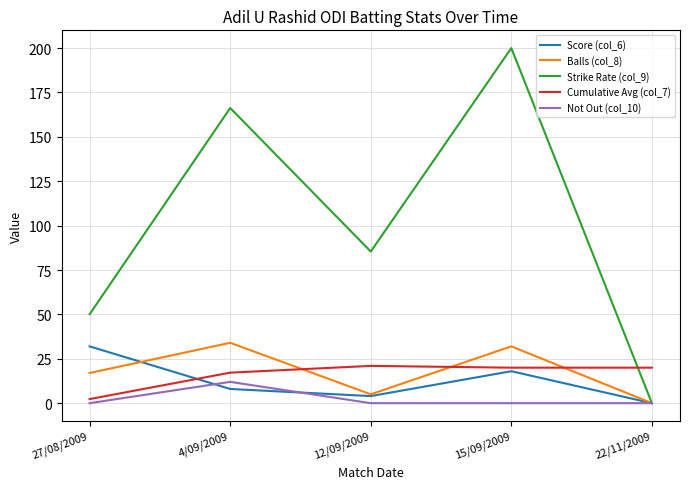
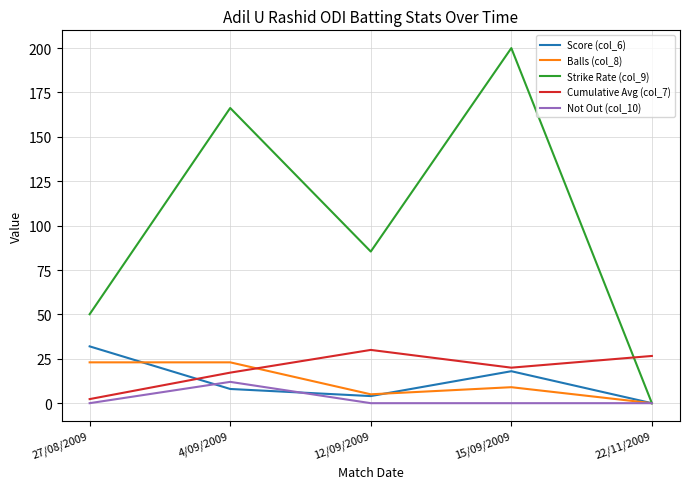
  {
    "Score (col_6)": {
      "27/08/2009": 32,
      "4/09/2009": 8,
      "15/09/2009": 18
    },
    "Balls (col_8)": {
-     "27/08/2009": 17,
-     "4/09/2009": 34,
-     "15/09/2009": 32
+     "27/08/2009": 23,
+     "4/09/2009": 23,
+     "15/09/2009": 9
    },
    "Strike Rate (col_9)": {
      "27/08/2009": 50,
      "4/09/2009": 166,
      "12/09/2009": 85,
      "15/09/2009": 200
    },
    "Cumulative Avg (col_7)": {
      "27/08/2009": 2,
      "4/09/2009": 17,
-     "12/09/2009": 21,
+     "12/09/2009": 30,
      "15/09/2009": 20,
-     "22/11/2009": 20
+     "22/11/2009": 27
    },
    "Not Out (col_10)": {
      "27/08/2009": 0,
      "4/09/2009": 12,
      "12/09/2009": 0,
      "15/09/2009": 0
    }
  }
